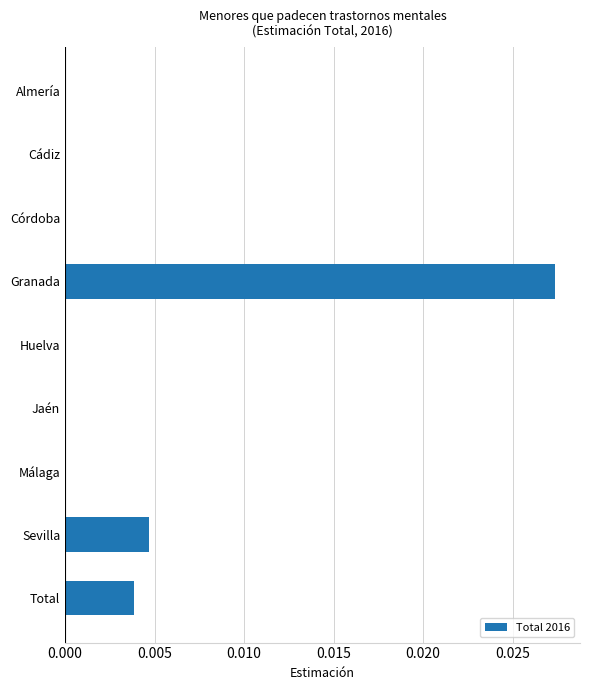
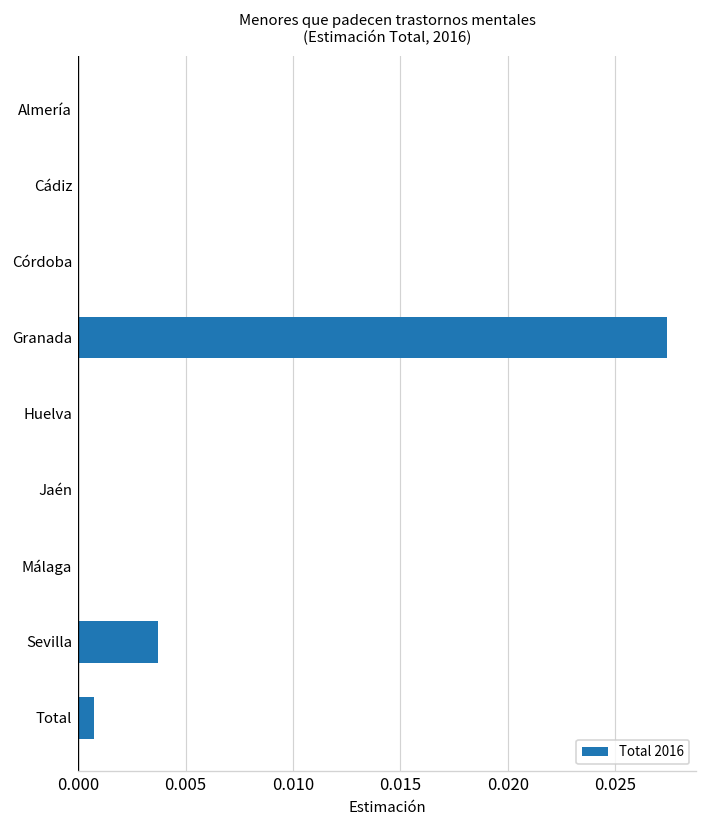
  {
    "Almería": 0.0000,
    "Cádiz": 0.0000,
    "Córdoba": 0.0000,
    "Granada": 0.0274,
    "Huelva": 0.0000,
    "Jaén": 0.0000,
    "Málaga": 0.0000,
-   "Sevilla": 0.0047,
-   "Total": 0.0039
+   "Sevilla": 0.0037,
+   "Total": 0.0007
  }
